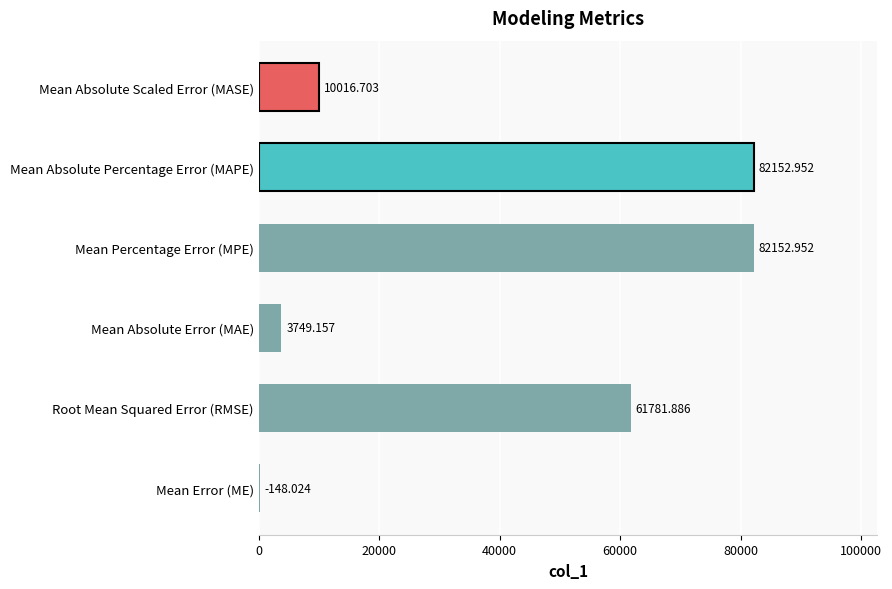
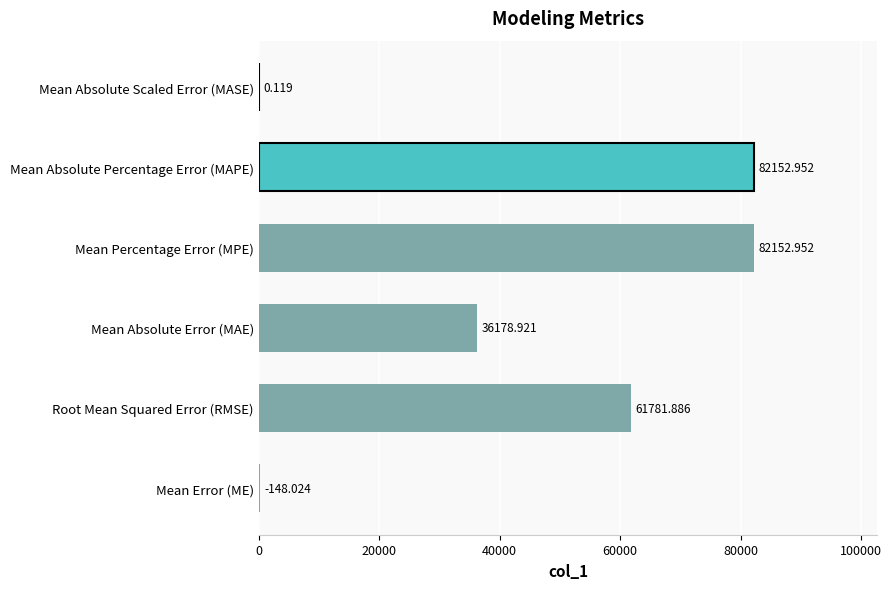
  {
-   "Mean Absolute Scaled Error (MASE)": 10016.703,
+   "Mean Absolute Scaled Error (MASE)": 0.119,
    "Mean Absolute Percentage Error (MAPE)": 82152.952,
    "Mean Percentage Error (MPE)": 82152.952,
-   "Mean Absolute Error (MAE)": 3749.157,
+   "Mean Absolute Error (MAE)": 36178.921,
    "Root Mean Squared Error (RMSE)": 61781.886
  }
